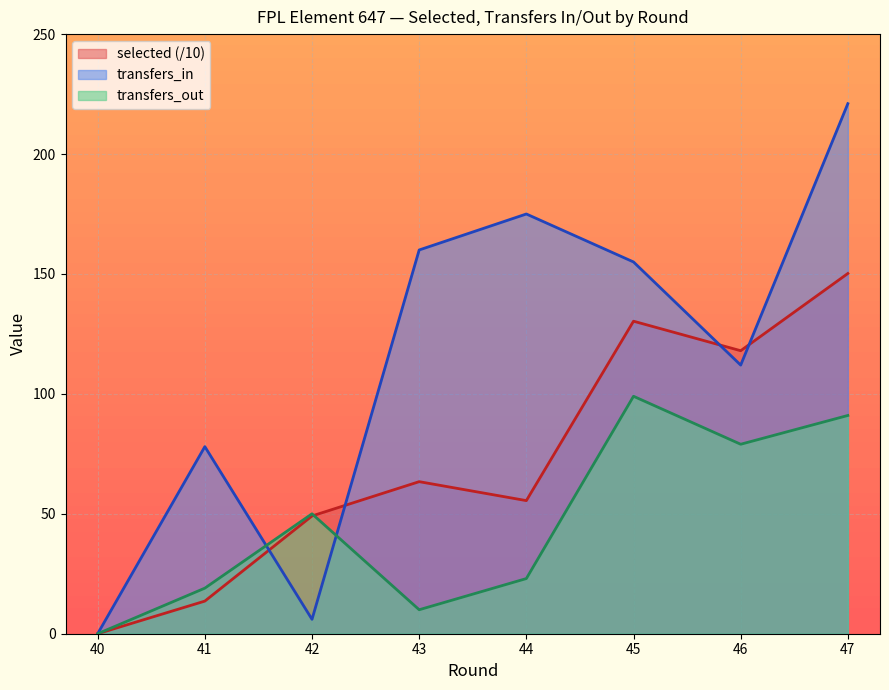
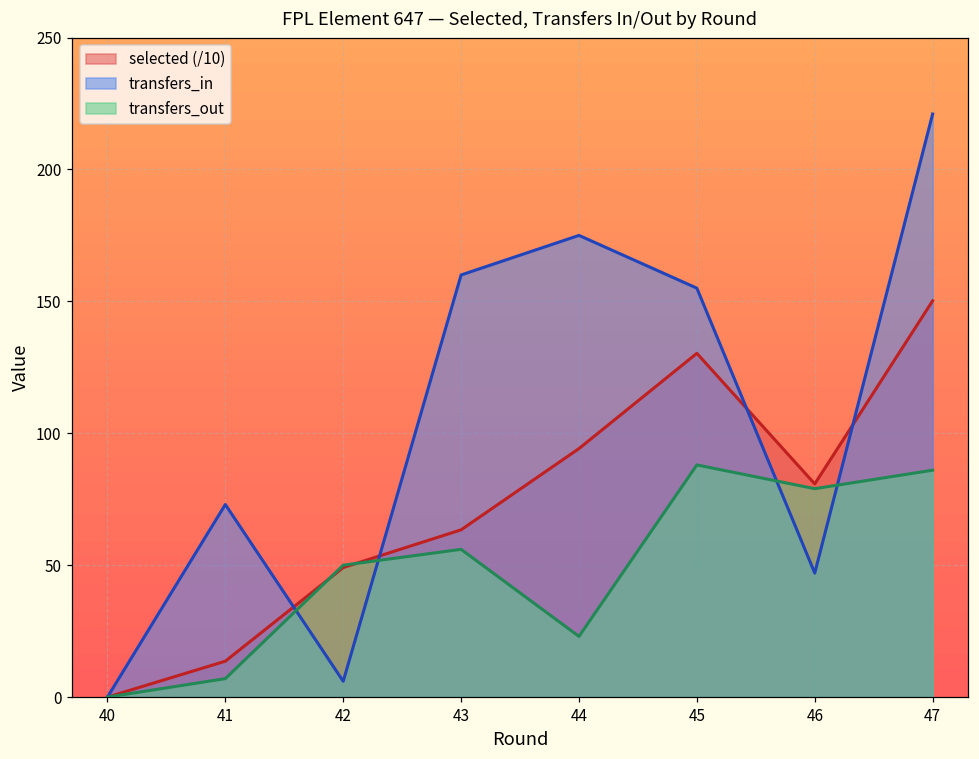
  {
    "selected (/10)": {
      "41": 14,
      "43": 63,
-     "44": 56,
+     "44": 94,
      "45": 130,
-     "46": 118,
+     "46": 81,
      "47": 150
    },
    "transfers_in": {
-     "41": 78,
+     "41": 73,
      "42": 6,
      "43": 160,
      "44": 175,
      "45": 155,
-     "46": 112,
+     "46": 47,
      "47": 221
    },
    "transfers_out": {
-     "41": 19,
-     "43": 10,
+     "41": 7,
+     "43": 56,
      "44": 23,
-     "45": 99,
+     "45": 88,
      "46": 79,
-     "47": 91
+     "47": 86
    }
  }
